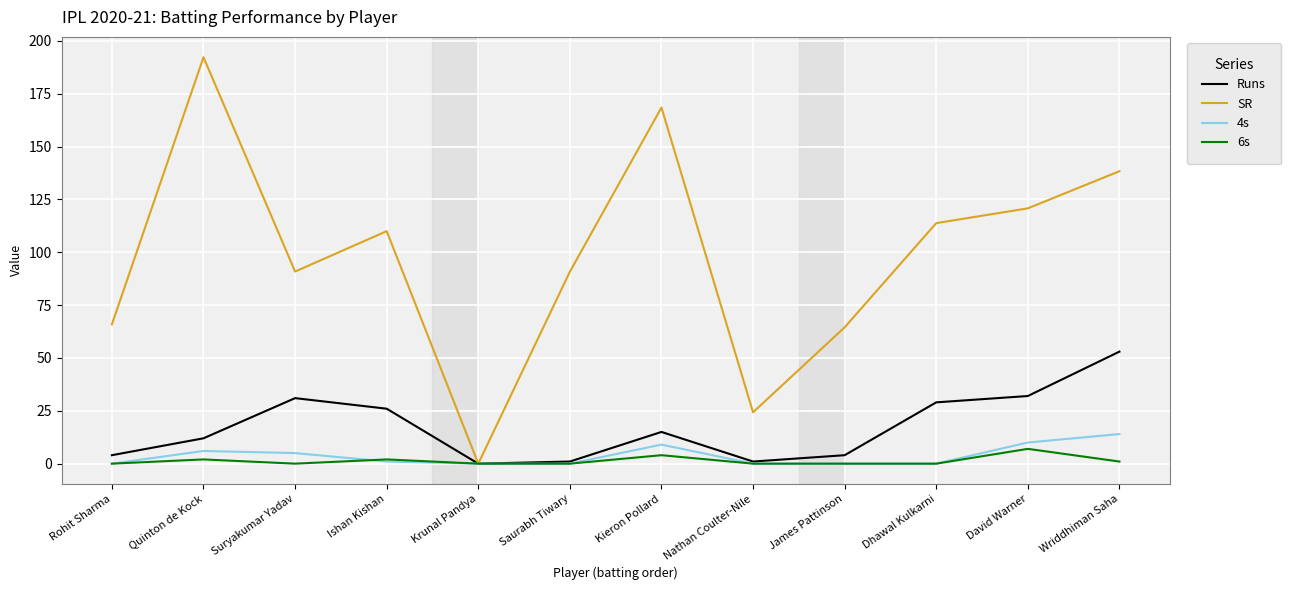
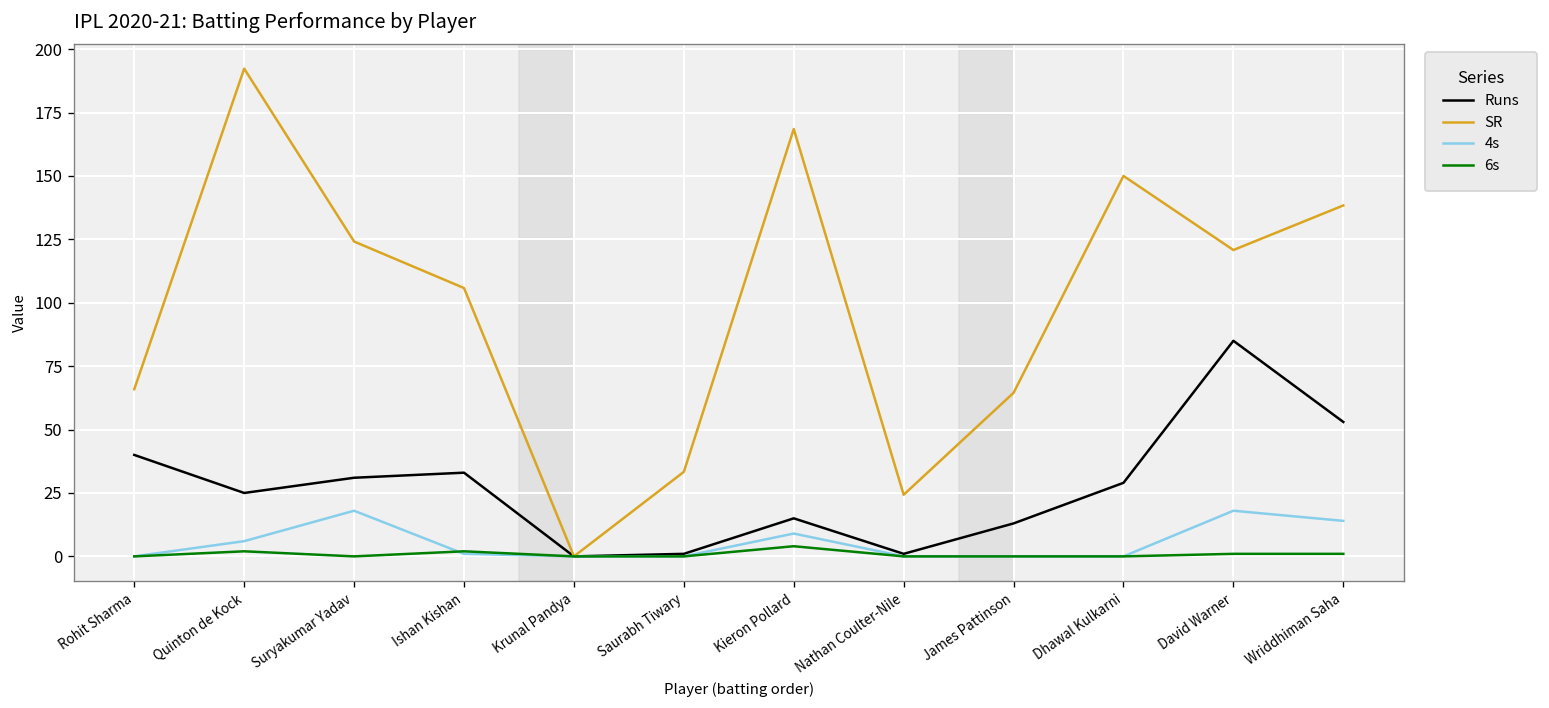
  {
    "Runs": {
-     "Rohit Sharma": 4,
-     "Quinton de Kock": 12,
+     "Rohit Sharma": 40,
+     "Quinton de Kock": 25,
      "Suryakumar Yadav": 31,
-     "Ishan Kishan": 26,
+     "Ishan Kishan": 33,
      "Kieron Pollard": 15,
-     "James Pattinson": 4,
+     "James Pattinson": 13,
      "Dhawal Kulkarni": 29,
-     "David Warner": 32,
+     "David Warner": 85,
      "Wriddhiman Saha": 53
    },
    "SR": {
      "Rohit Sharma": 66,
      "Quinton de Kock": 192,
-     "Suryakumar Yadav": 91,
-     "Ishan Kishan": 110,
-     "Saurabh Tiwary": 91,
+     "Suryakumar Yadav": 124,
+     "Ishan Kishan": 106,
+     "Saurabh Tiwary": 33,
      "Kieron Pollard": 169,
      "Nathan Coulter-Nile": 24,
      "James Pattinson": 65,
-     "Dhawal Kulkarni": 114,
+     "Dhawal Kulkarni": 150,
      "David Warner": 121,
      "Wriddhiman Saha": 138
    },
    "4s": {
      "Quinton de Kock": 6,
-     "Suryakumar Yadav": 5,
+     "Suryakumar Yadav": 18,
      "Kieron Pollard": 9,
-     "David Warner": 10,
+     "David Warner": 18,
      "Wriddhiman Saha": 14
    },
    "6s": {
      "Quinton de Kock": 2,
      "Suryakumar Yadav": 0,
      "Kieron Pollard": 4,
-     "David Warner": 7,
+     "David Warner": 1,
      "Wriddhiman Saha": 1
    }
  }
